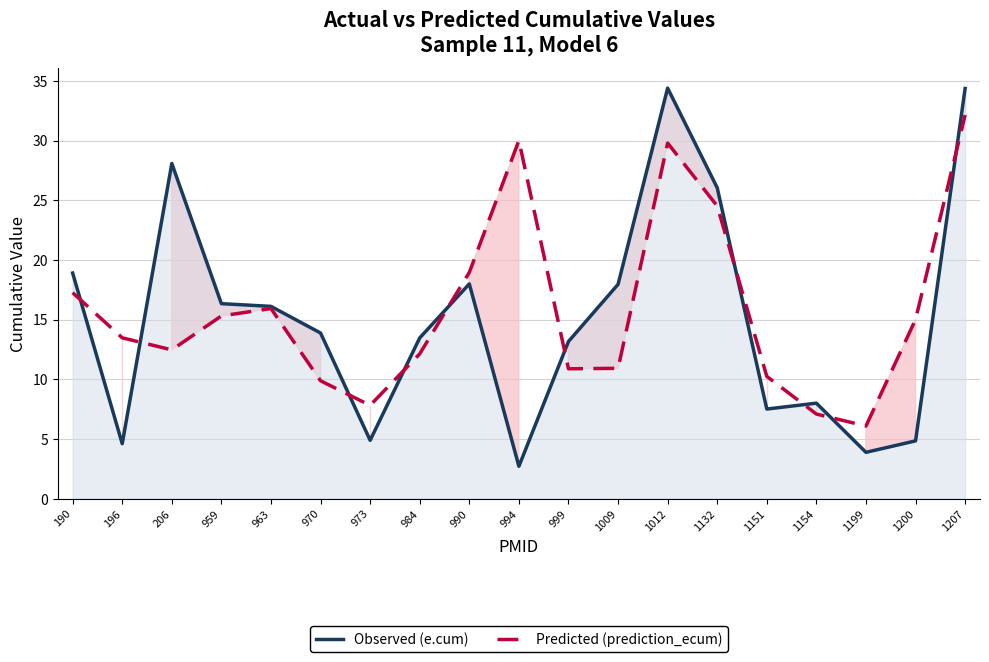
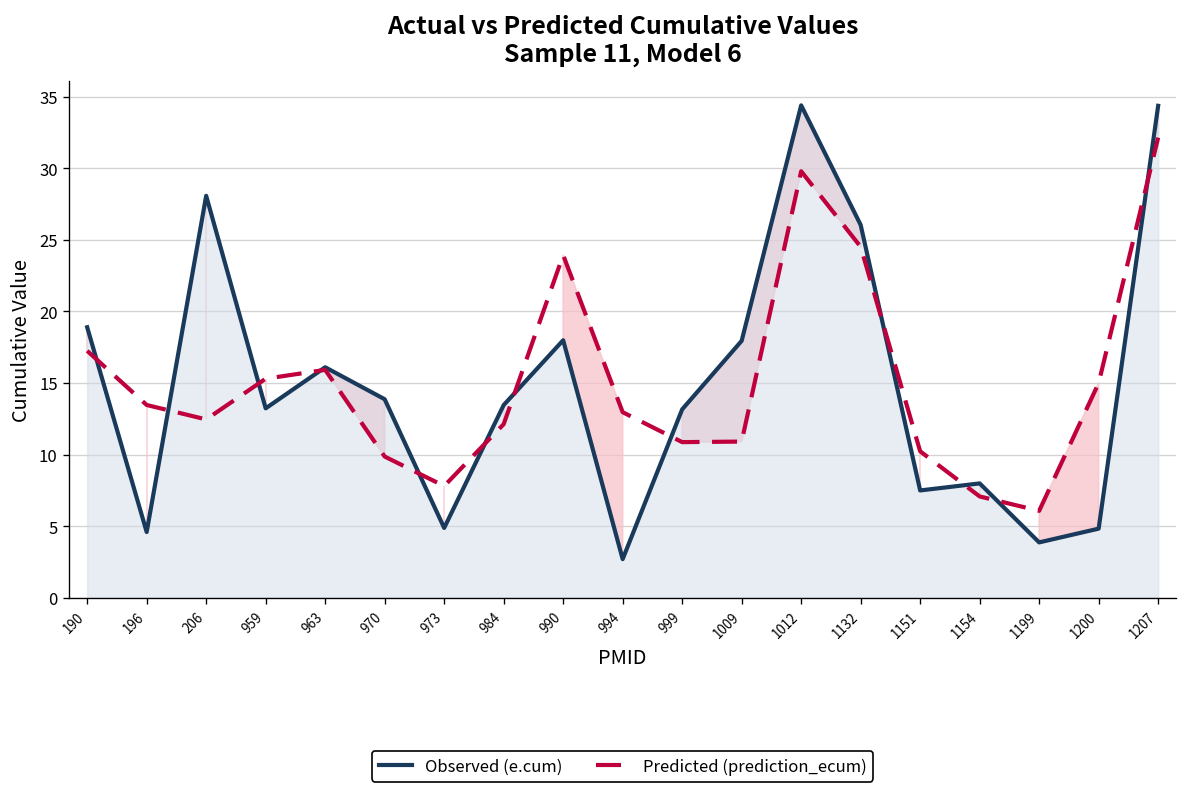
  {
    "Observed (e.cum)": {
      "190": 18.9,
      "196": 4.6,
      "206": 28.1,
-     "959": 16.3,
+     "959": 13.2,
      "970": 13.9,
      "973": 4.9,
      "984": 13.5,
      "990": 18.0,
      "994": 2.7,
      "999": 13.2,
      "1009": 17.9,
      "1012": 34.4,
      "1132": 26.0,
      "1151": 7.5,
      "1154": 8.0,
      "1199": 3.9,
      "1200": 4.8,
      "1207": 34.4
    },
    "Predicted (prediction_ecum)": {
      "190": 17.2,
      "196": 13.5,
      "206": 12.5,
      "959": 15.3,
      "970": 9.9,
      "973": 7.8,
      "984": 12.1,
-     "990": 18.9,
-     "994": 30.0,
+     "990": 23.9,
+     "994": 13.0,
      "999": 10.9,
      "1009": 10.9,
      "1012": 29.8,
      "1132": 24.5,
      "1151": 10.2,
      "1154": 7.1,
      "1199": 6.1,
      "1200": 15.0,
      "1207": 32.1
    }
  }
